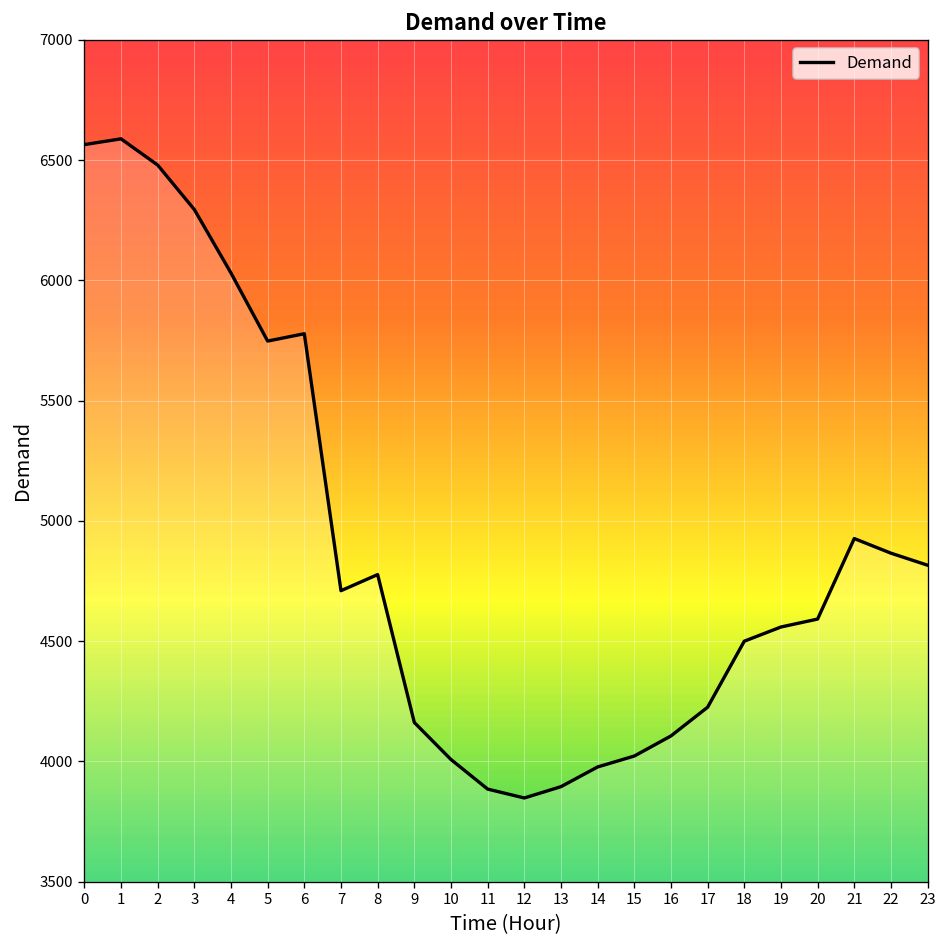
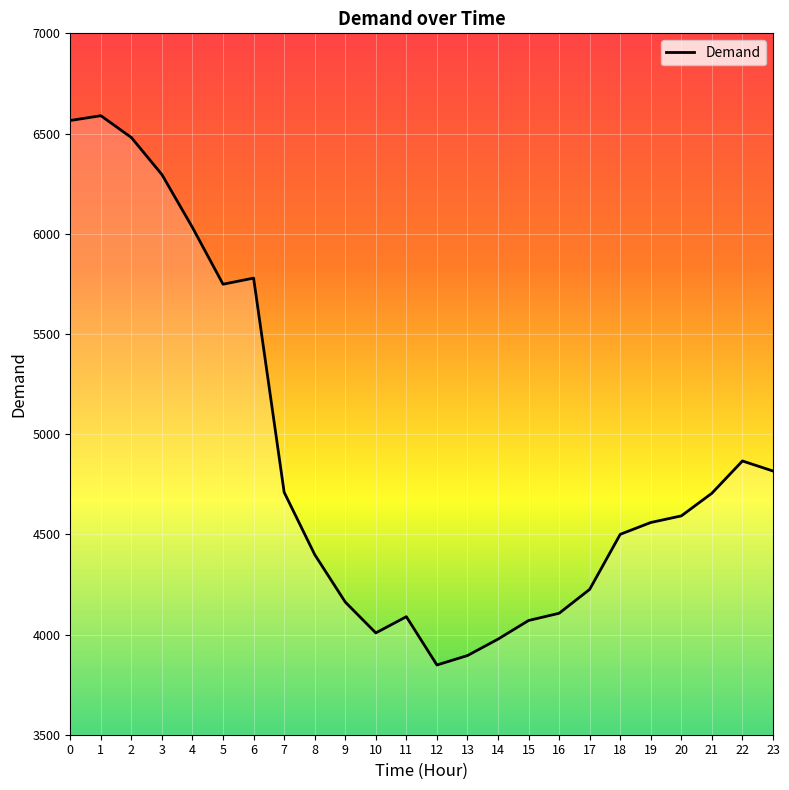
  {
    "0": 6570,
    "1": 6590,
    "2": 6480,
    "3": 6300,
    "4": 6030,
    "5": 5750,
    "6": 5780,
    "7": 4710,
-   "8": 4780,
+   "8": 4400,
    "9": 4160,
    "10": 4010,
-   "11": 3890,
+   "11": 4090,
    "12": 3850,
    "13": 3900,
    "14": 3980,
-   "15": 4020,
+   "15": 4070,
    "16": 4110,
    "17": 4230,
    "18": 4500,
    "19": 4560,
    "20": 4590,
-   "21": 4930,
+   "21": 4710,
    "22": 4870,
    "23": 4820
  }
